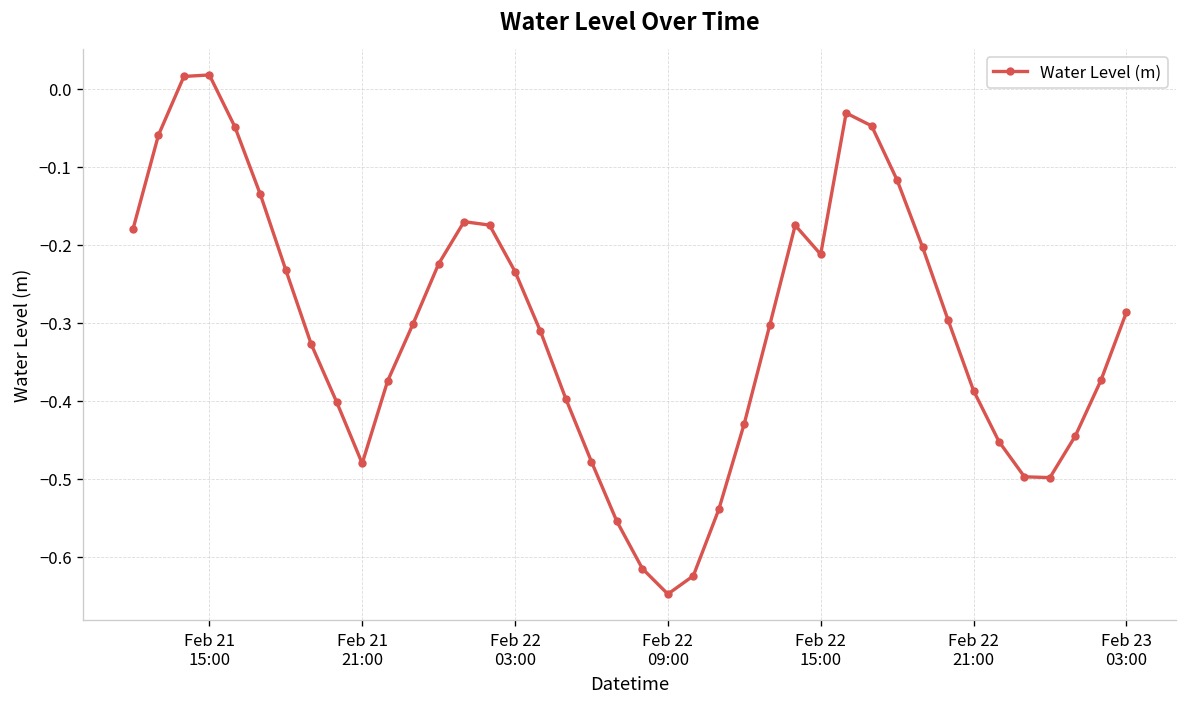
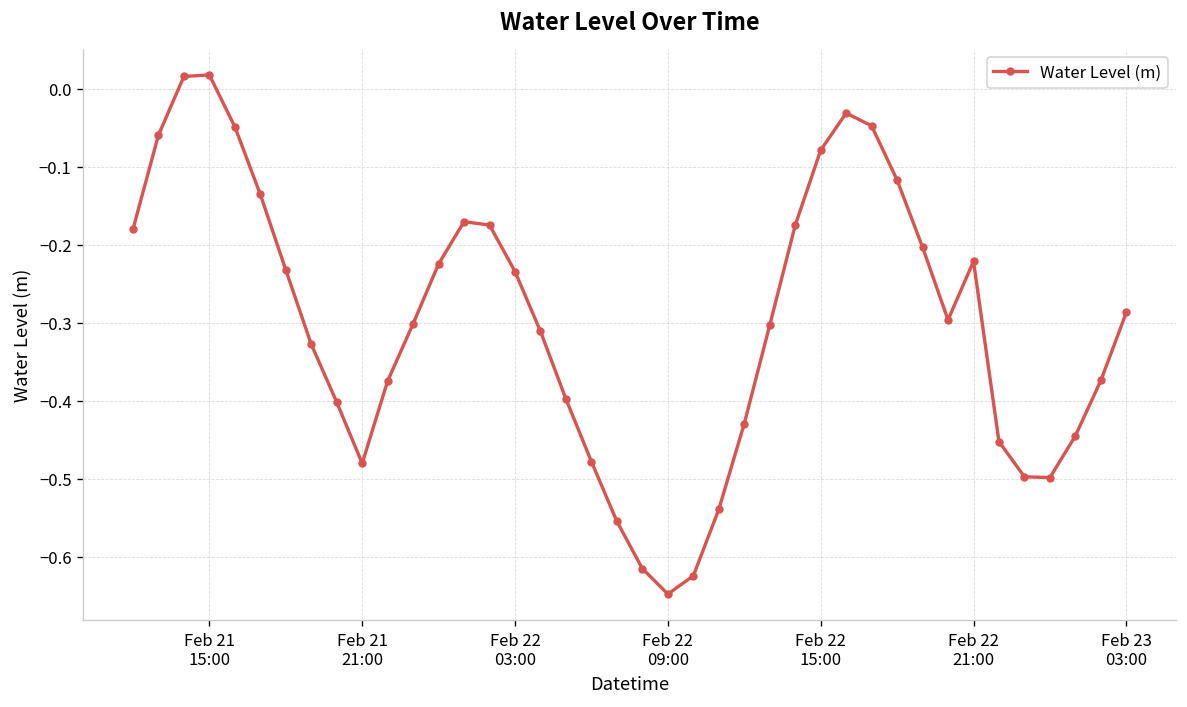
  {
    "Feb 21 15:00": 0.02,
    "Feb 21 21:00": -0.48,
    "Feb 22 03:00": -0.23,
    "Feb 22 09:00": -0.65,
-   "Feb 22 15:00": -0.21,
-   "Feb 22 21:00": -0.39,
+   "Feb 22 15:00": -0.08,
+   "Feb 22 21:00": -0.22,
    "Feb 23 03:00": -0.29
  }
